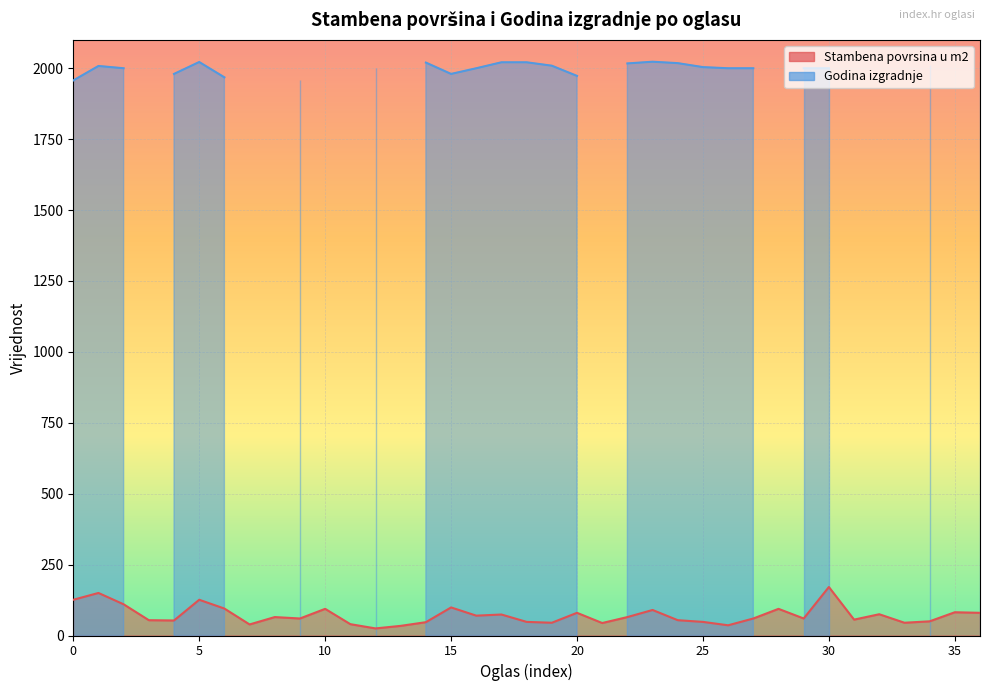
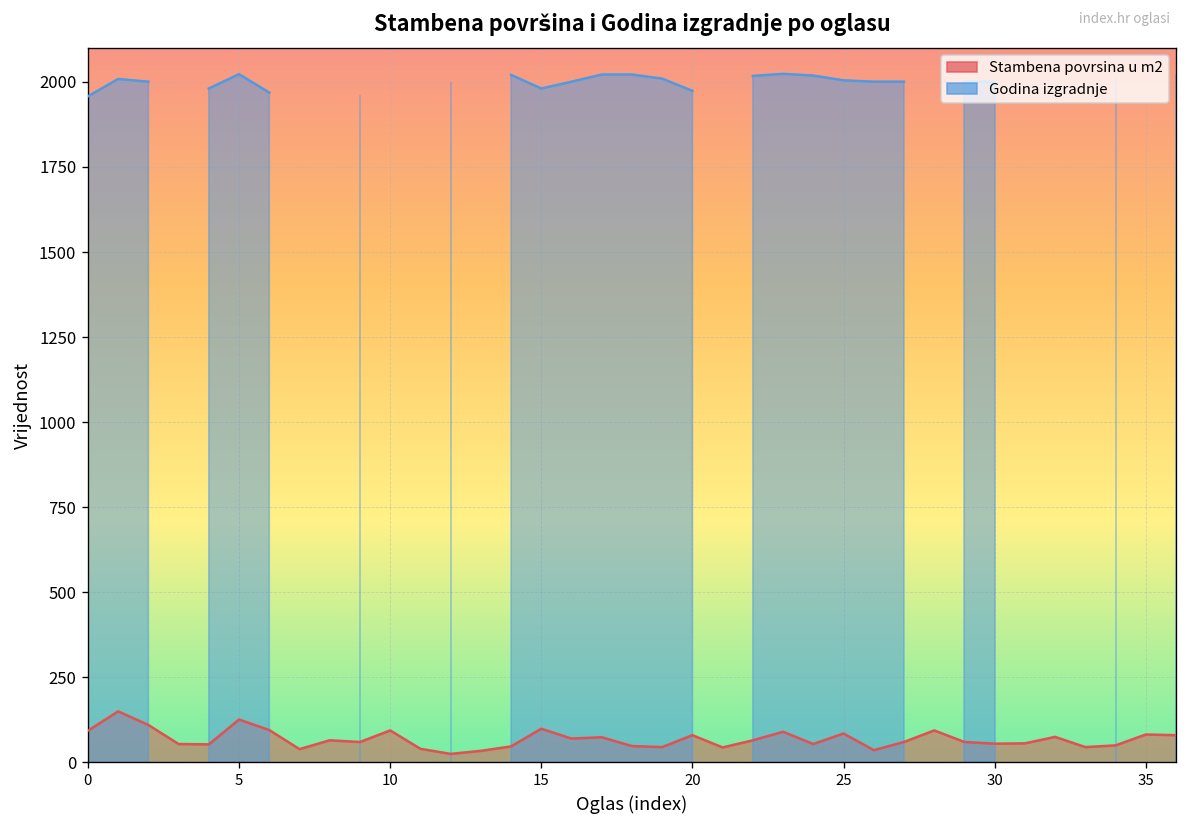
  {
    "Stambena povrsina u m2": {
-     "0": 130,
+     "0": 90,
      "5": 130,
      "10": 90,
      "15": 100,
      "20": 80,
-     "25": 50,
-     "30": 170,
+     "25": 90,
+     "30": 60,
      "35": 80
    }
  }
